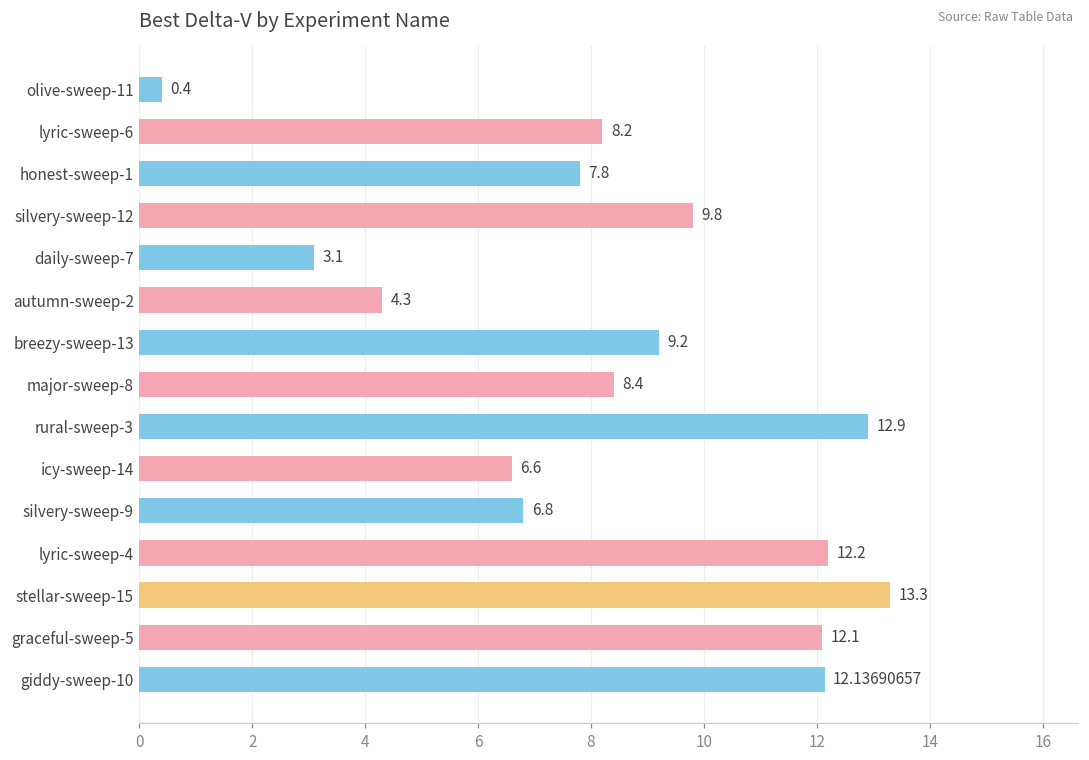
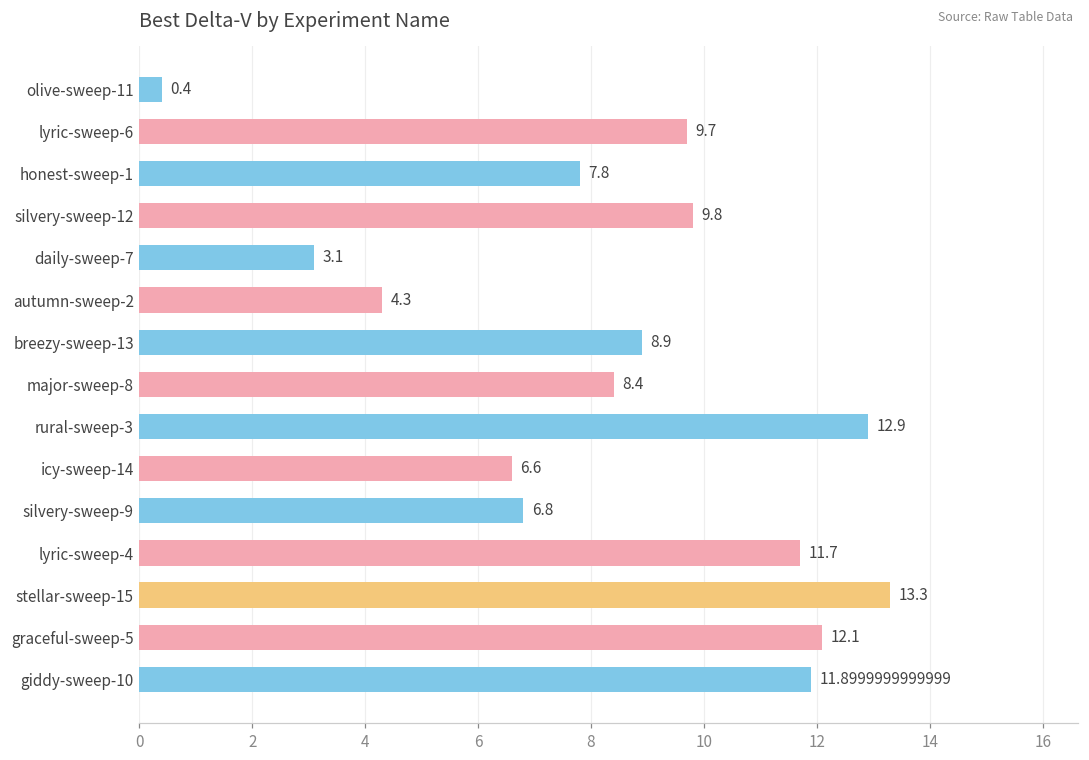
  {
    "olive-sweep-11": 0.4,
-   "lyric-sweep-6": 8.2,
+   "lyric-sweep-6": 9.7,
    "honest-sweep-1": 7.8,
    "silvery-sweep-12": 9.8,
    "daily-sweep-7": 3.1,
    "autumn-sweep-2": 4.3,
-   "breezy-sweep-13": 9.2,
+   "breezy-sweep-13": 8.9,
    "major-sweep-8": 8.4,
    "rural-sweep-3": 12.9,
    "icy-sweep-14": 6.6,
    "silvery-sweep-9": 6.8,
-   "lyric-sweep-4": 12.2,
+   "lyric-sweep-4": 11.7,
    "stellar-sweep-15": 13.3,
    "graceful-sweep-5": 12.1,
-   "giddy-sweep-10": 12.13690657
+   "giddy-sweep-10": 11.8999999999999
  }
